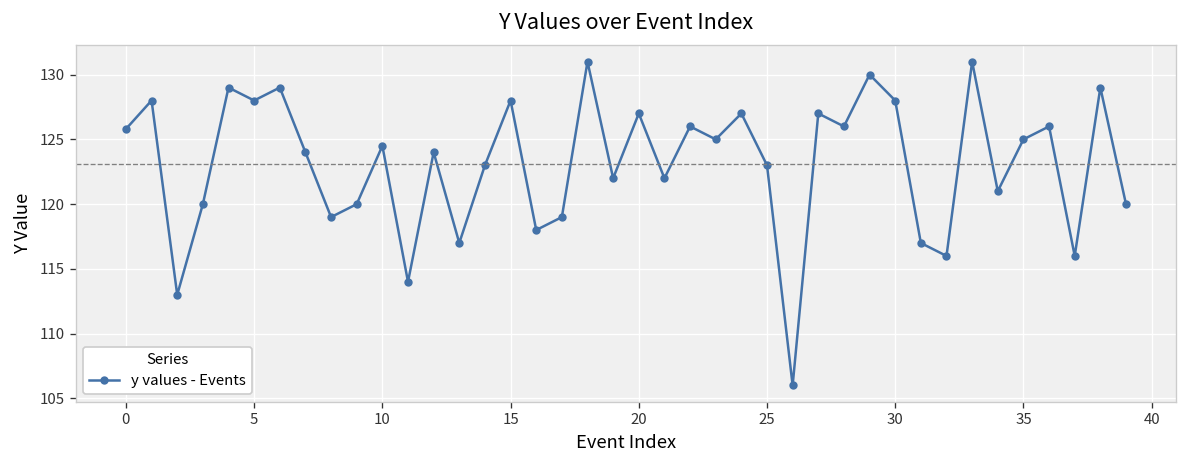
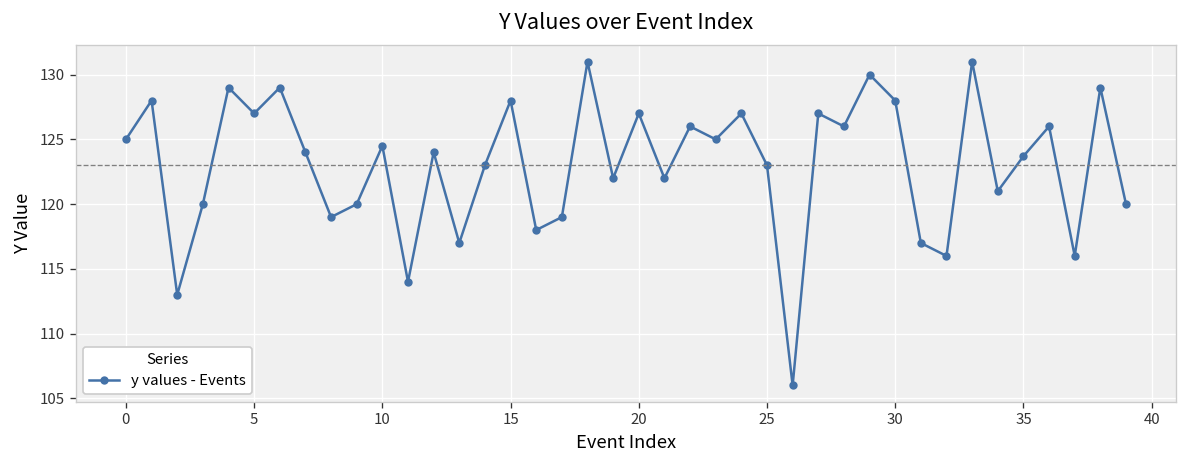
  {
-   "0": 125.8,
-   "5": 128,
+   "0": 125.0,
+   "5": 127,
    "10": 124.5,
    "15": 128.0,
    "20": 127.0,
    "25": 123.0,
    "30": 128.0,
-   "35": 125.0
+   "35": 123.7
  }
